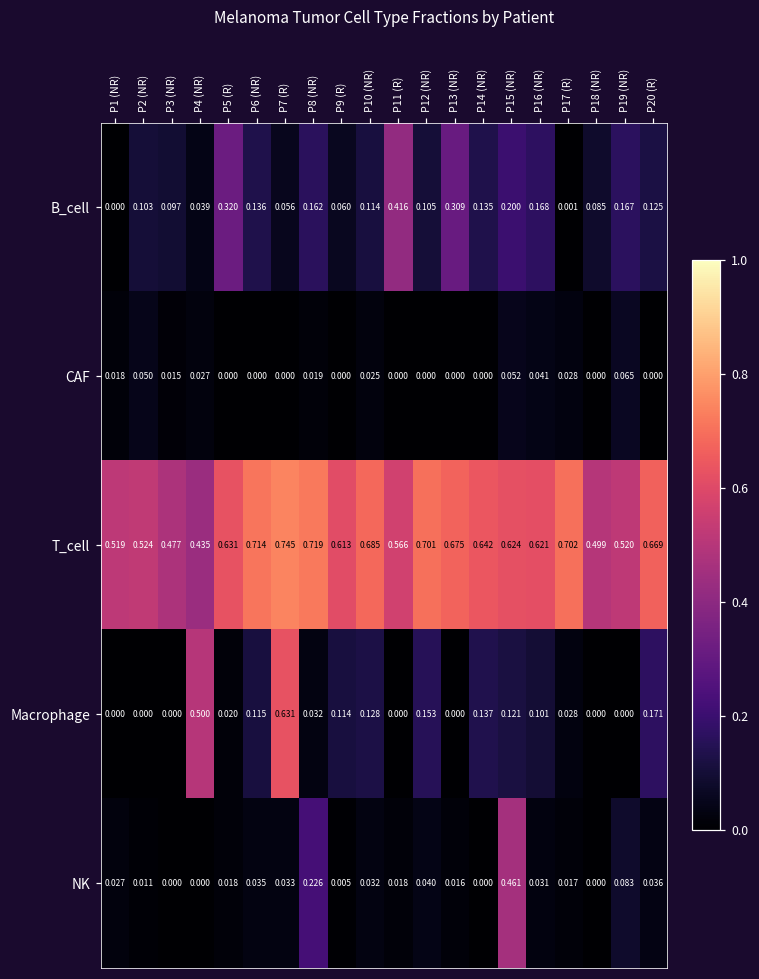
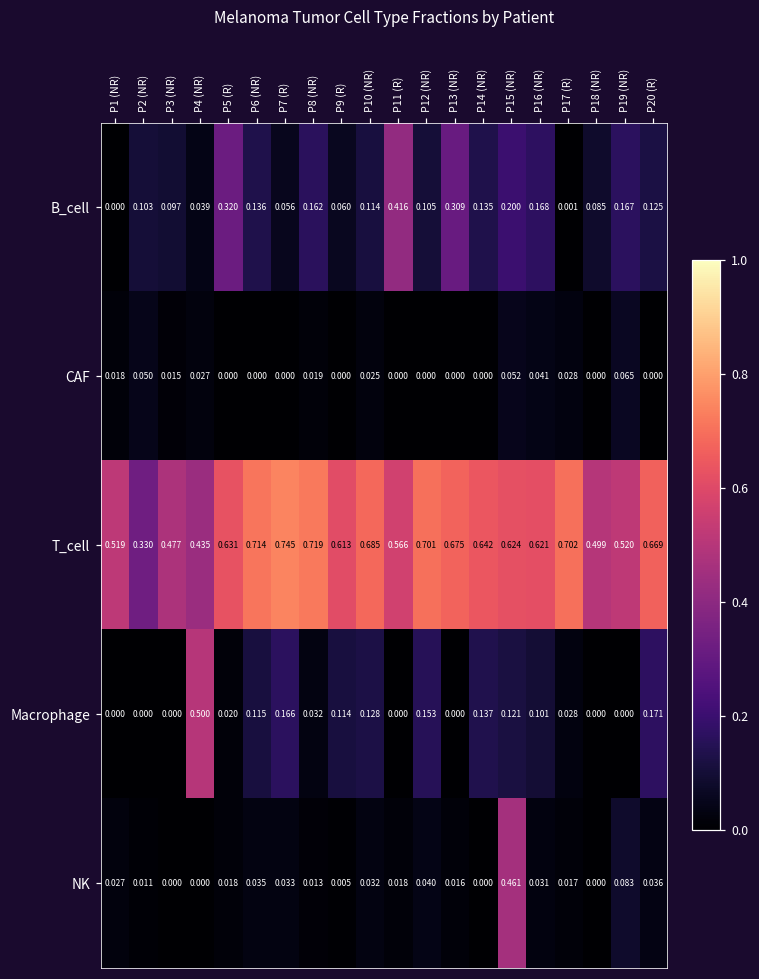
  {
    "B_cell": {
      "P1 (NR)": 0.000,
      "P2 (NR)": 0.103,
      "P3 (NR)": 0.097,
      "P4 (NR)": 0.039,
      "P5 (R)": 0.320,
      "P6 (NR)": 0.136,
      "P7 (R)": 0.056,
      "P8 (NR)": 0.162,
      "P9 (R)": 0.060,
      "P10 (NR)": 0.114,
      "P11 (R)": 0.416,
      "P12 (NR)": 0.105,
      "P13 (NR)": 0.309,
      "P14 (NR)": 0.135,
      "P15 (NR)": 0.200,
      "P16 (NR)": 0.168,
      "P17 (R)": 0.001,
      "P18 (NR)": 0.085,
      "P19 (NR)": 0.167,
      "P20 (R)": 0.125
    },
    "CAF": {
      "P1 (NR)": 0.018,
      "P2 (NR)": 0.050,
      "P3 (NR)": 0.015,
      "P4 (NR)": 0.027,
      "P5 (R)": 0.000,
      "P6 (NR)": 0.000,
      "P7 (R)": 0.000,
      "P8 (NR)": 0.019,
      "P9 (R)": 0.000,
      "P10 (NR)": 0.025,
      "P11 (R)": 0.000,
      "P12 (NR)": 0.000,
      "P13 (NR)": 0.000,
      "P14 (NR)": 0.000,
      "P15 (NR)": 0.052,
      "P16 (NR)": 0.041,
      "P17 (R)": 0.028,
      "P18 (NR)": 0.000,
      "P19 (NR)": 0.065,
      "P20 (R)": 0.000
    },
    "T_cell": {
      "P1 (NR)": 0.519,
-     "P2 (NR)": 0.524,
+     "P2 (NR)": 0.330,
      "P3 (NR)": 0.477,
      "P4 (NR)": 0.435,
      "P5 (R)": 0.631,
      "P6 (NR)": 0.714,
      "P7 (R)": 0.745,
      "P8 (NR)": 0.719,
      "P9 (R)": 0.613,
      "P10 (NR)": 0.685,
      "P11 (R)": 0.566,
      "P12 (NR)": 0.701,
      "P13 (NR)": 0.675,
      "P14 (NR)": 0.642,
      "P15 (NR)": 0.624,
      "P16 (NR)": 0.621,
      "P17 (R)": 0.702,
      "P18 (NR)": 0.499,
      "P19 (NR)": 0.520,
      "P20 (R)": 0.669
    },
    "Macrophage": {
      "P1 (NR)": 0.000,
      "P2 (NR)": 0.000,
      "P3 (NR)": 0.000,
      "P4 (NR)": 0.500,
      "P5 (R)": 0.020,
      "P6 (NR)": 0.115,
-     "P7 (R)": 0.631,
+     "P7 (R)": 0.166,
      "P8 (NR)": 0.032,
      "P9 (R)": 0.114,
      "P10 (NR)": 0.128,
      "P11 (R)": 0.000,
      "P12 (NR)": 0.153,
      "P13 (NR)": 0.000,
      "P14 (NR)": 0.137,
      "P15 (NR)": 0.121,
      "P16 (NR)": 0.101,
      "P17 (R)": 0.028,
      "P18 (NR)": 0.000,
      "P19 (NR)": 0.000,
      "P20 (R)": 0.171
    },
    "NK": {
      "P1 (NR)": 0.027,
      "P2 (NR)": 0.011,
      "P3 (NR)": 0.000,
      "P4 (NR)": 0.000,
      "P5 (R)": 0.018,
      "P6 (NR)": 0.035,
      "P7 (R)": 0.033,
-     "P8 (NR)": 0.226,
+     "P8 (NR)": 0.013,
      "P9 (R)": 0.005,
      "P10 (NR)": 0.032,
      "P11 (R)": 0.018,
      "P12 (NR)": 0.040,
      "P13 (NR)": 0.016,
      "P14 (NR)": 0.000,
      "P15 (NR)": 0.461,
      "P16 (NR)": 0.031,
      "P17 (R)": 0.017,
      "P18 (NR)": 0.000,
      "P19 (NR)": 0.083,
      "P20 (R)": 0.036
    }
  }
